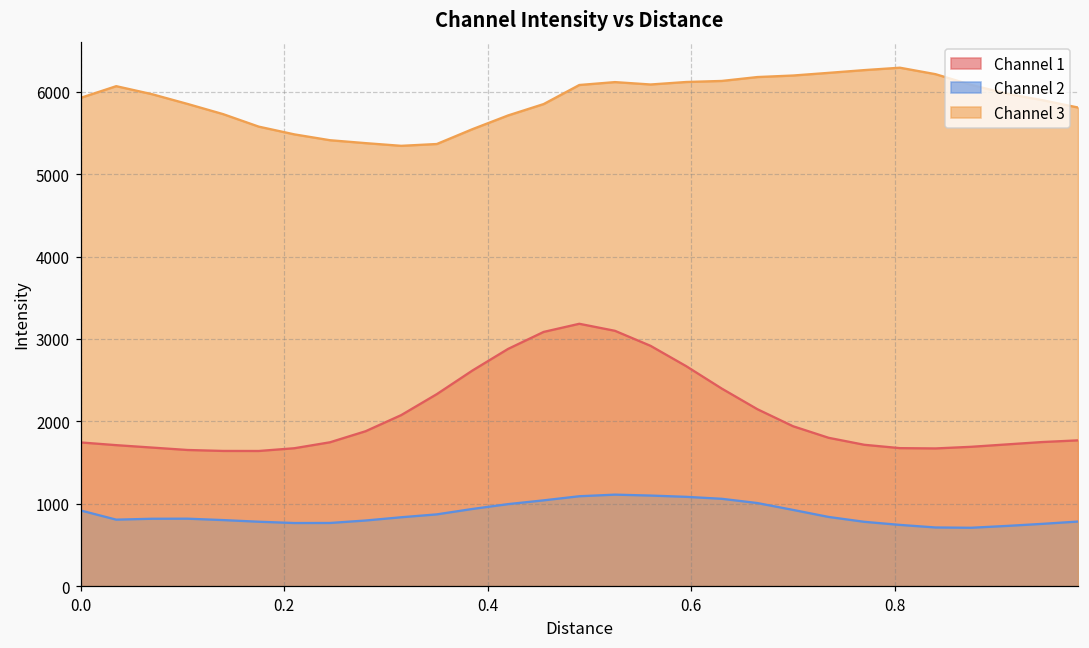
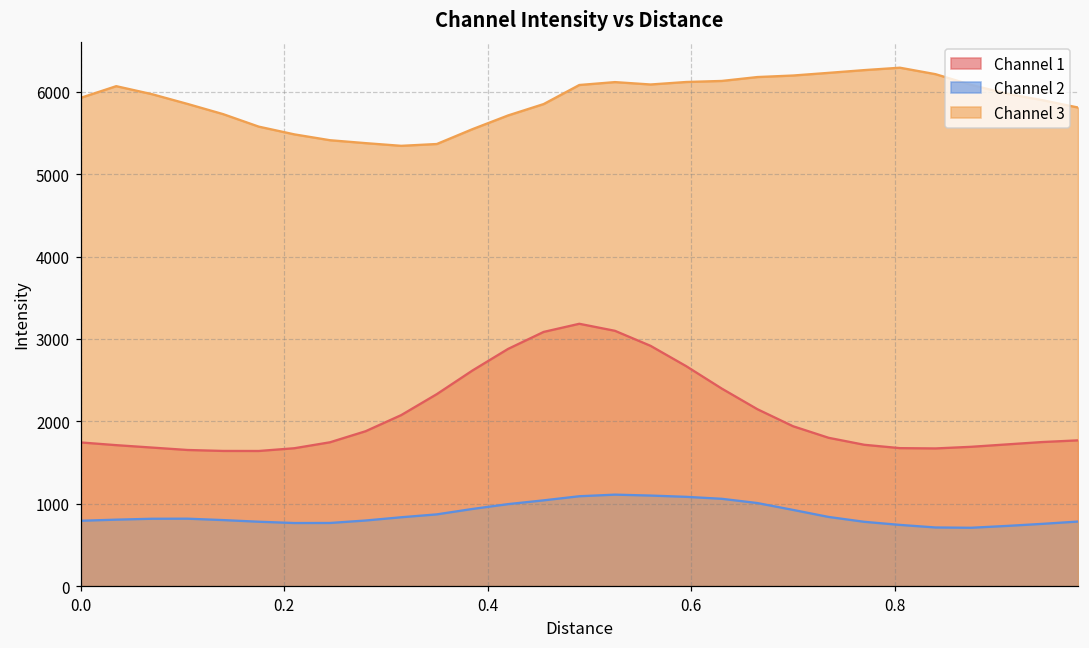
  {
    "Channel 1": {
      "0.0": 1700
    },
    "Channel 2": {
-     "0.0": 900
+     "0.0": 800
    },
    "Channel 3": {
      "0.0": 5900
    }
  }
